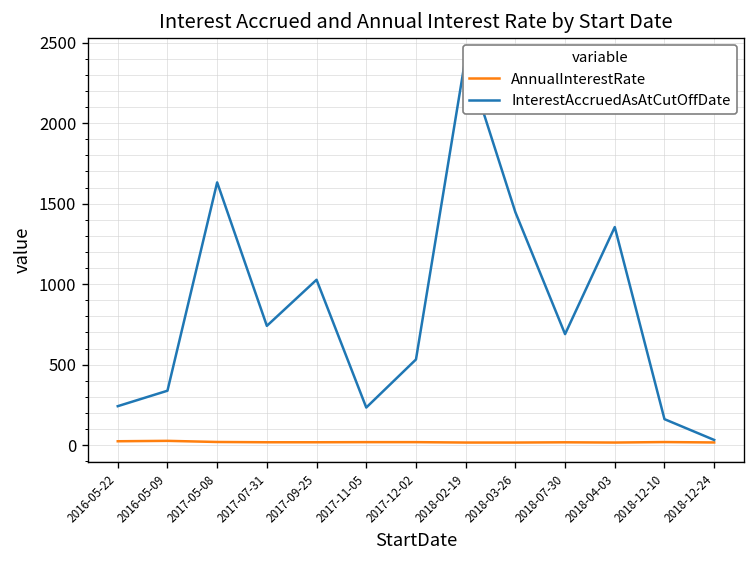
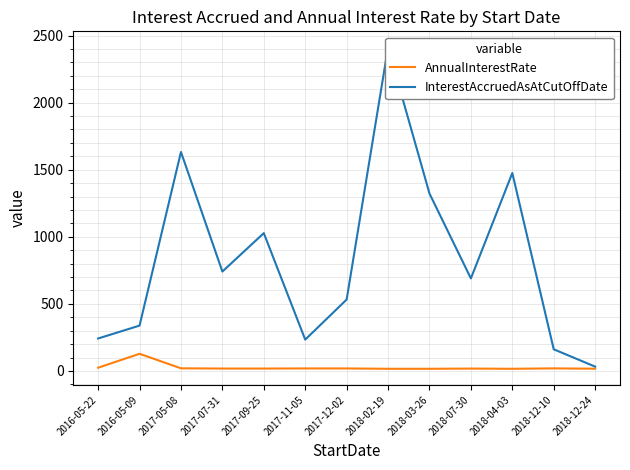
  {
    "AnnualInterestRate": {
      "2016-05-22": 20,
-     "2016-05-09": 30,
+     "2016-05-09": 130,
      "2017-05-08": 20,
      "2017-07-31": 20,
      "2017-09-25": 20,
      "2017-11-05": 20,
      "2017-12-02": 20,
      "2018-02-19": 20,
      "2018-03-26": 20,
      "2018-07-30": 20,
      "2018-04-03": 20,
      "2018-12-10": 20
    },
    "InterestAccruedAsAtCutOffDate": {
      "2016-05-22": 240,
      "2016-05-09": 340,
      "2017-05-08": 1630,
      "2017-07-31": 740,
      "2017-09-25": 1030,
      "2017-11-05": 230,
      "2017-12-02": 530,
-     "2018-03-26": 1450,
+     "2018-03-26": 1320,
      "2018-07-30": 690,
-     "2018-04-03": 1350,
+     "2018-04-03": 1480,
      "2018-12-10": 160
    }
  }
